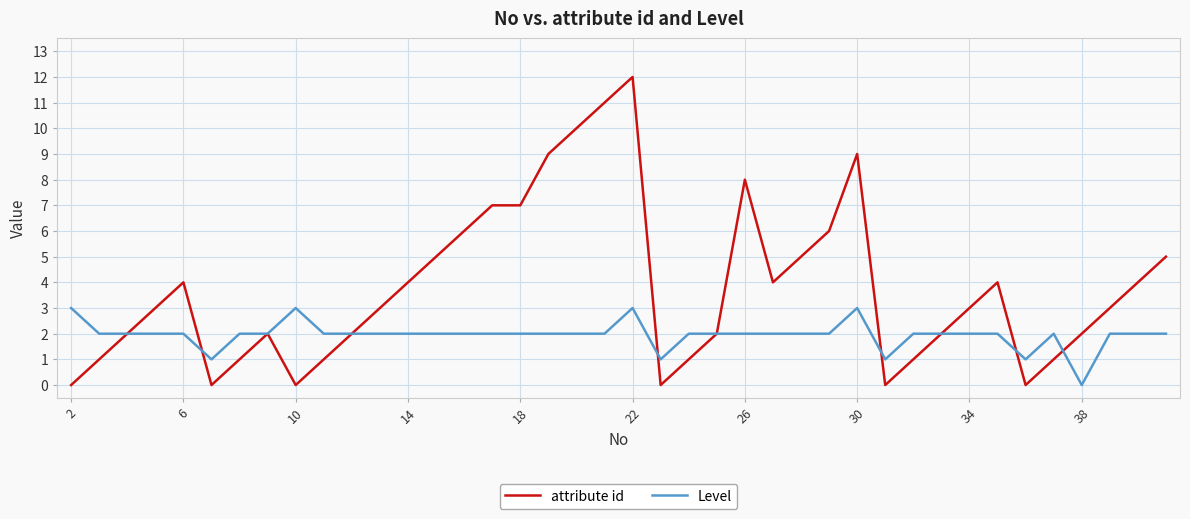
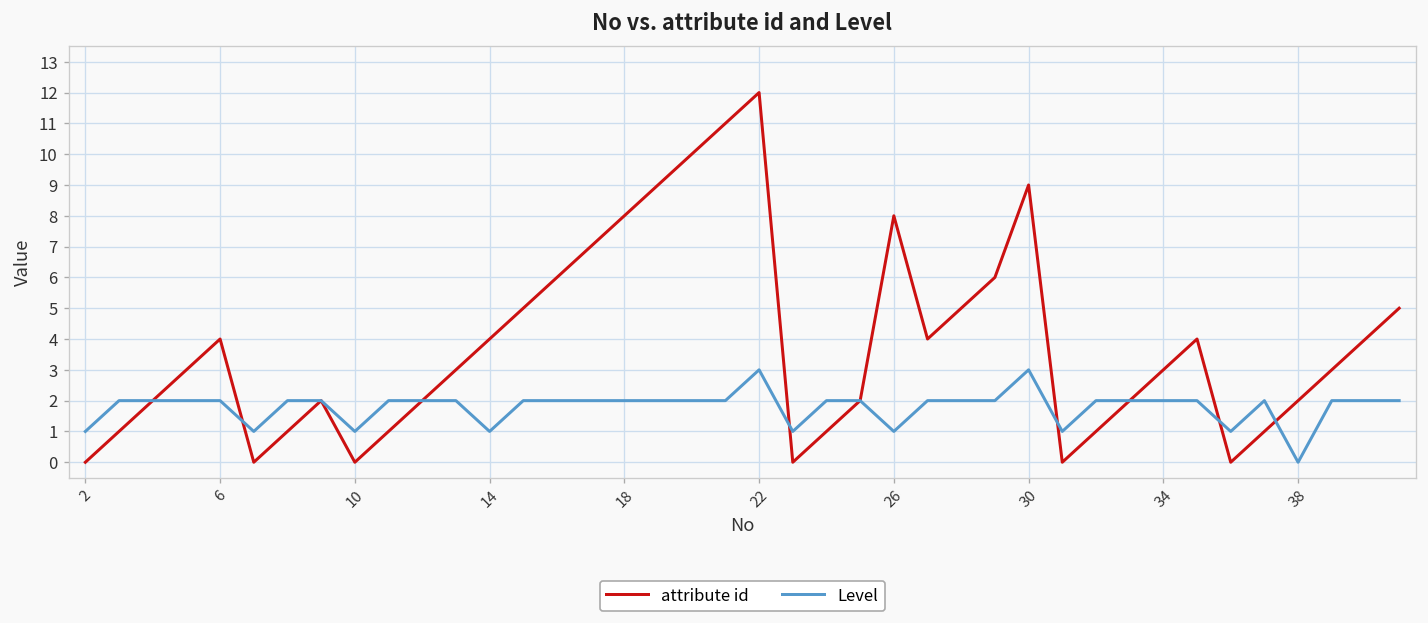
  {
    "attribute id": {
      "2": 0,
      "6": 4,
      "10": 0,
      "14": 4,
-     "18": 7,
+     "18": 8,
      "22": 12,
      "26": 8,
      "30": 9,
      "34": 3,
      "38": 2
    },
    "Level": {
-     "2": 3,
+     "2": 1,
      "6": 2,
-     "10": 3,
-     "14": 2,
+     "10": 1,
+     "14": 1,
      "18": 2,
      "22": 3,
-     "26": 2,
+     "26": 1,
      "30": 3,
      "34": 2,
      "38": 0
    }
  }
